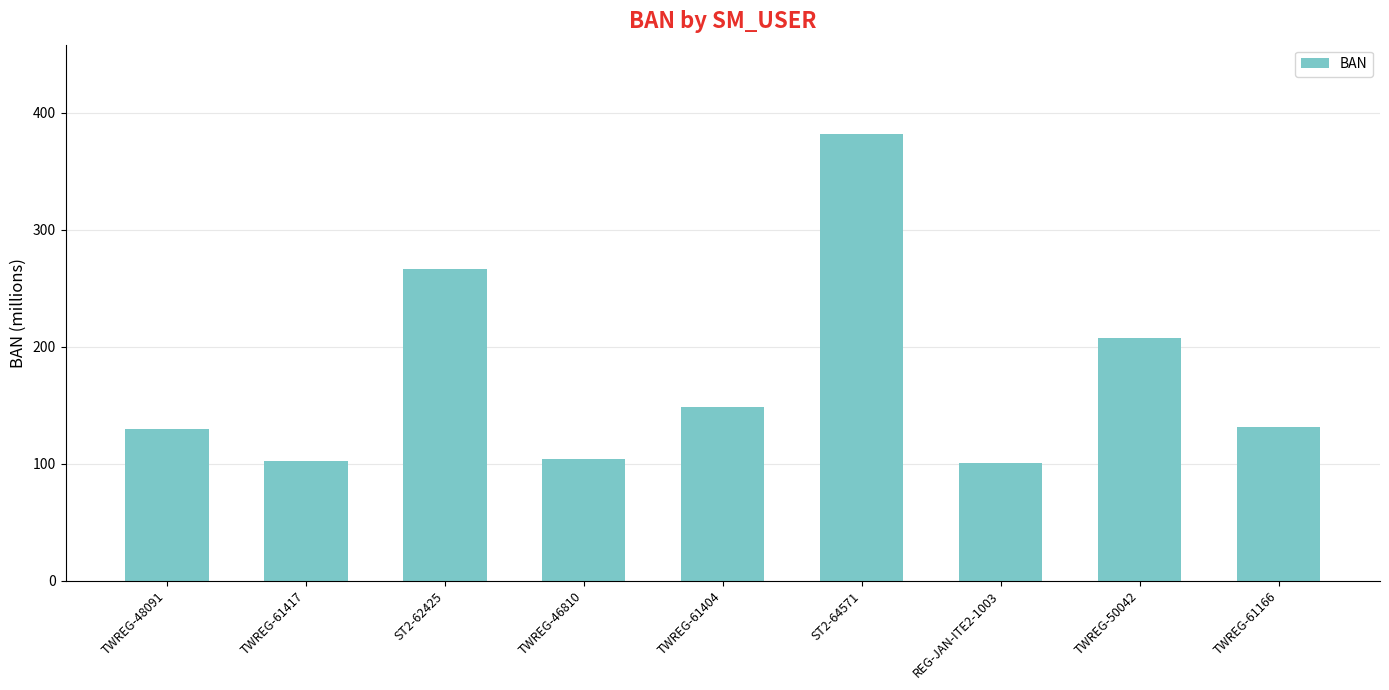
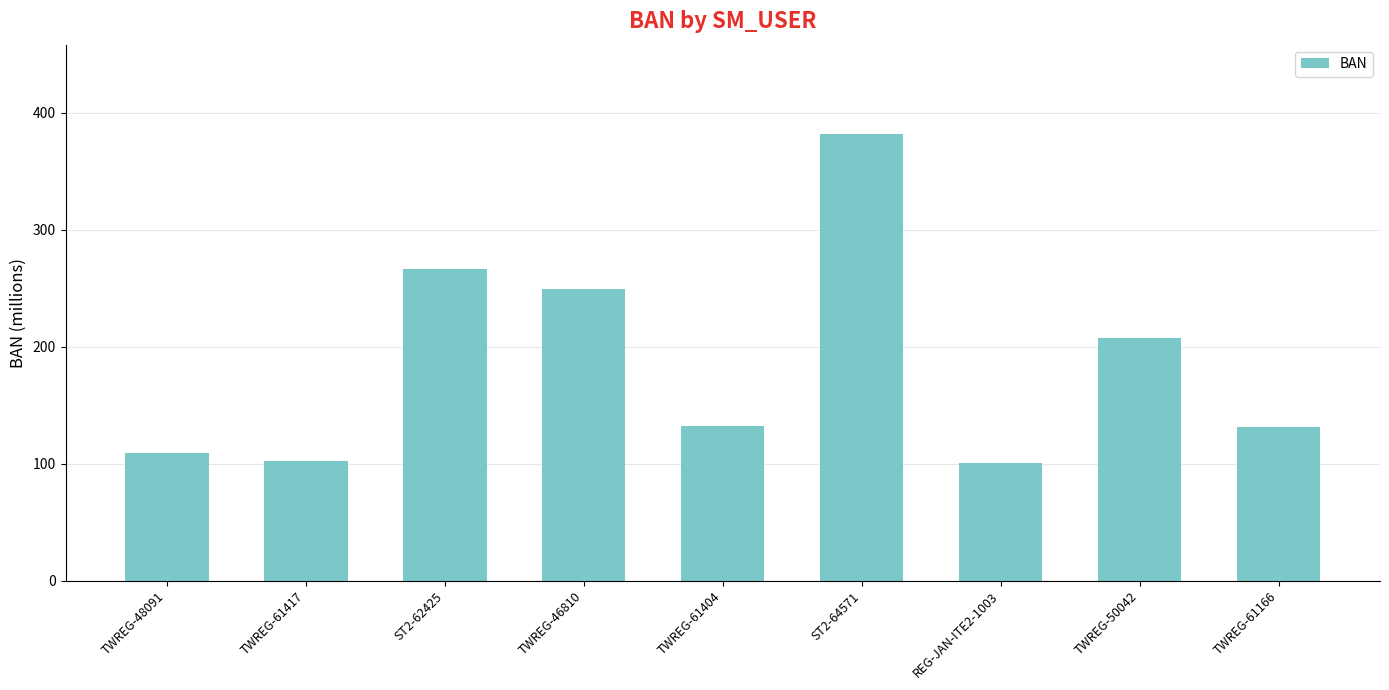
  {
-   "TWREG-48091": 130,
+   "TWREG-48091": 110,
    "TWREG-61417": 103,
    "ST2-62425": 267,
-   "TWREG-46810": 104,
-   "TWREG-61404": 148,
+   "TWREG-46810": 249,
+   "TWREG-61404": 132,
    "ST2-64571": 382,
    "REG-JAN-ITE2-1003": 100,
    "TWREG-50042": 207,
    "TWREG-61166": 131
  }
